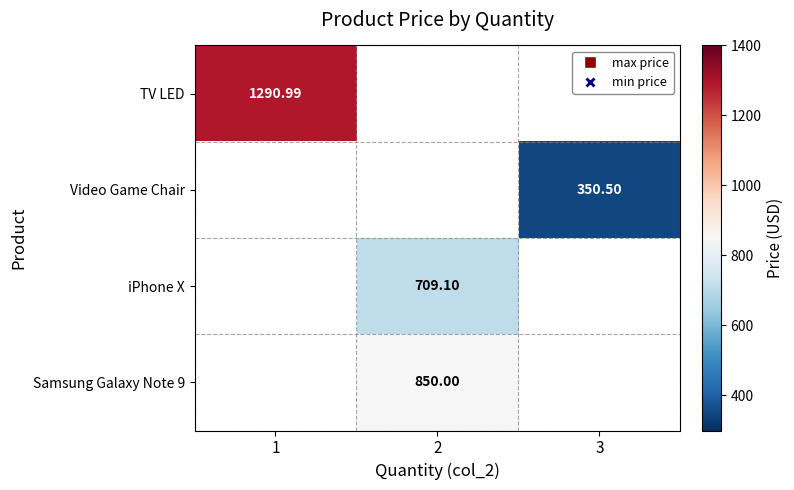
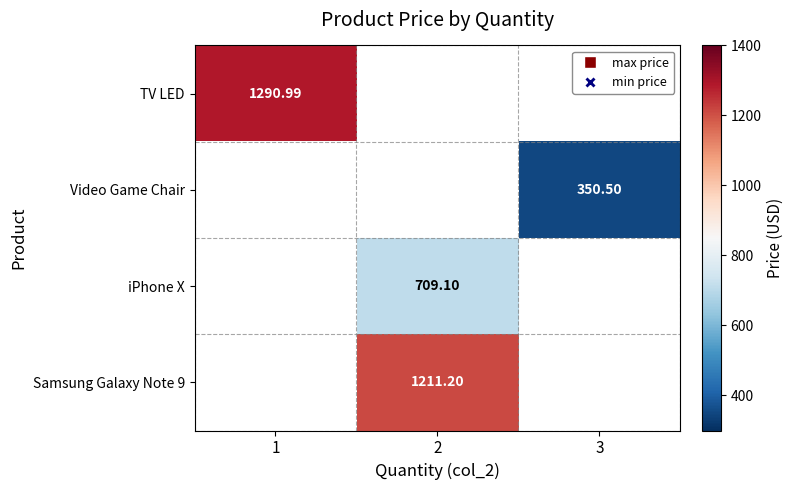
  {
    "TV LED": {
      "1": 1290.99
    },
    "Video Game Chair": {
      "3": 350.50
    },
    "iPhone X": {
      "2": 709.10
    },
    "Samsung Galaxy Note 9": {
-     "2": 850.00
+     "2": 1211.20
    }
  }
